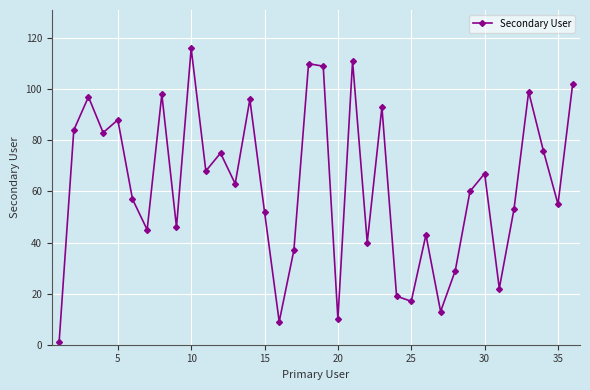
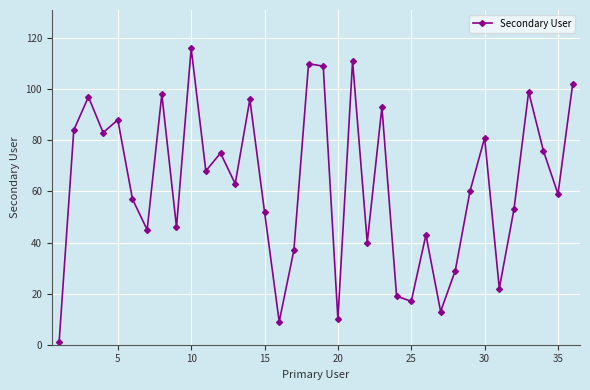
  {
    "5": 88,
    "10": 116,
    "15": 52,
    "20": 10,
    "25": 17,
-   "30": 67,
-   "35": 55
+   "30": 81,
+   "35": 59
  }
